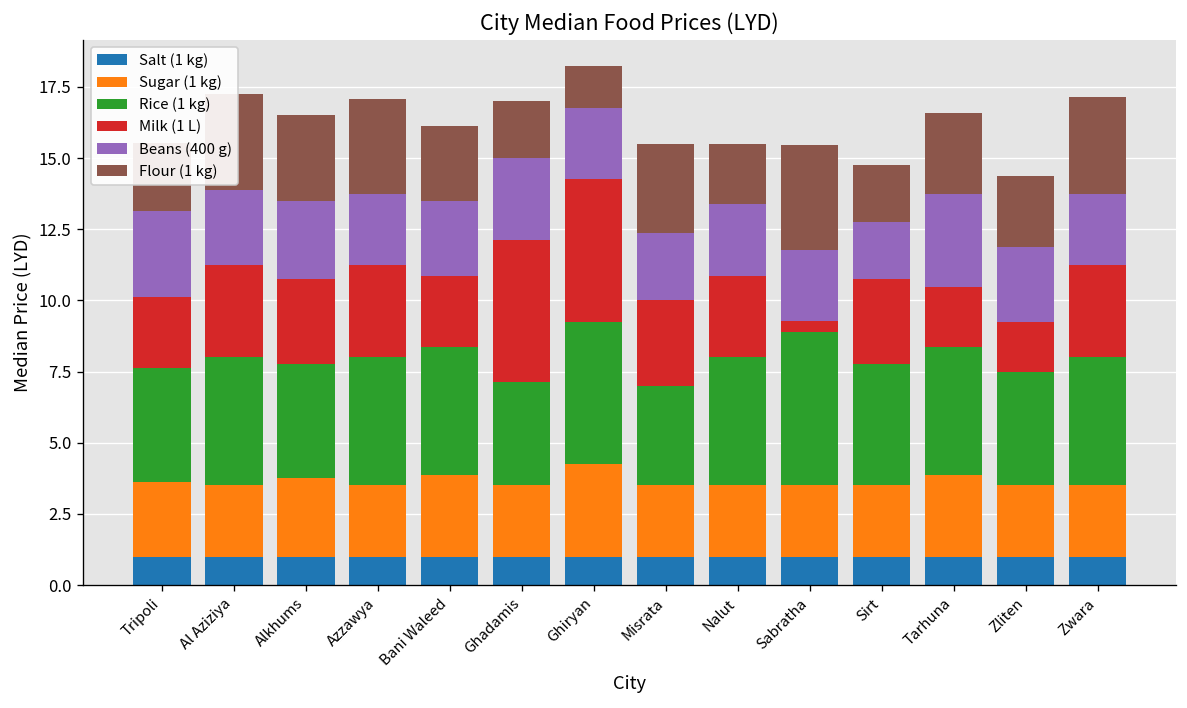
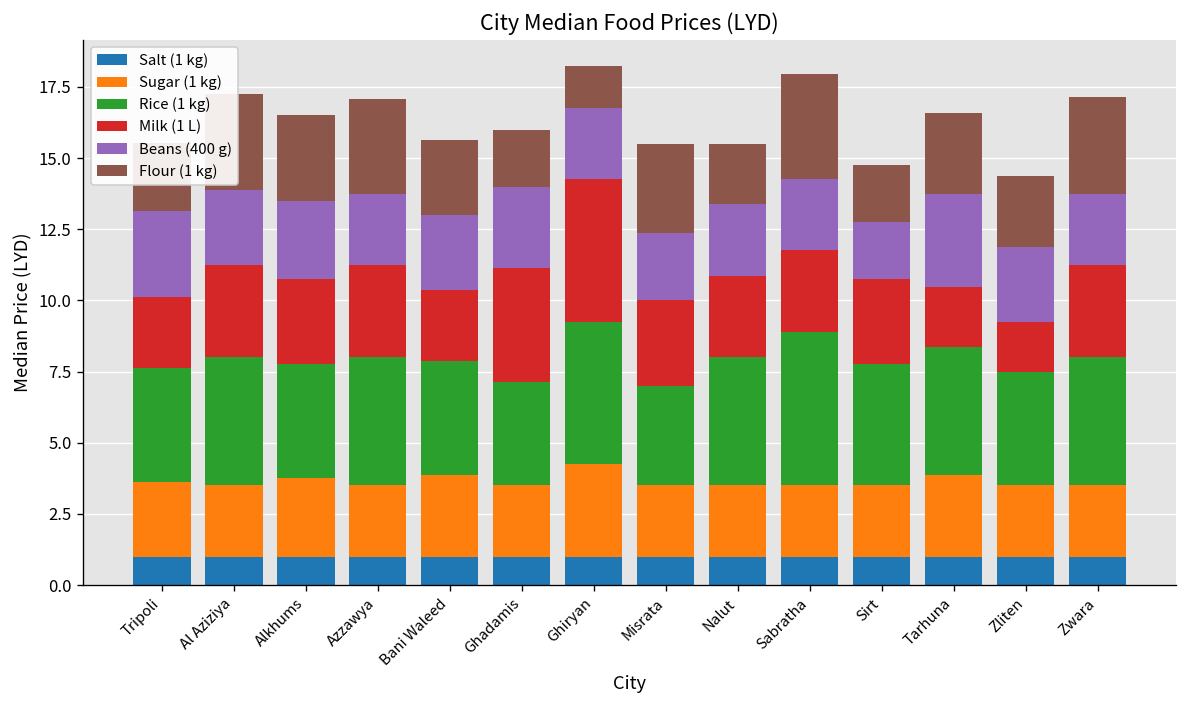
  {
    "Salt (1 kg)": {
      "Tripoli": 1.0,
      "Al Aziziya": 1.0,
      "Alkhums": 1.0,
      "Azzawya": 1.0,
      "Bani Waleed": 1.0,
      "Ghadamis": 1.0,
      "Ghiryan": 1.0,
      "Misrata": 1.0,
      "Nalut": 1.0,
      "Sabratha": 1.0,
      "Sirt": 1.0,
      "Tarhuna": 1.0,
      "Zliten": 1.0,
      "Zwara": 1.0
    },
    "Sugar (1 kg)": {
      "Tripoli": 2.6,
      "Al Aziziya": 2.5,
      "Alkhums": 2.8,
      "Azzawya": 2.5,
      "Bani Waleed": 2.9,
      "Ghadamis": 2.5,
      "Ghiryan": 3.3,
      "Misrata": 2.5,
      "Nalut": 2.5,
      "Sabratha": 2.5,
      "Sirt": 2.5,
      "Tarhuna": 2.9,
      "Zliten": 2.5,
      "Zwara": 2.5
    },
    "Rice (1 kg)": {
      "Tripoli": 4.0,
      "Al Aziziya": 4.5,
      "Alkhums": 4.0,
      "Azzawya": 4.5,
-     "Bani Waleed": 4.5,
+     "Bani Waleed": 4.0,
      "Ghadamis": 3.6,
      "Ghiryan": 5.0,
      "Misrata": 3.5,
      "Nalut": 4.5,
      "Sabratha": 5.4,
      "Sirt": 4.3,
      "Tarhuna": 4.5,
      "Zliten": 4.0,
      "Zwara": 4.5
    },
    "Milk (1 L)": {
      "Tripoli": 2.5,
      "Al Aziziya": 3.3,
      "Alkhums": 3.0,
      "Azzawya": 3.3,
      "Bani Waleed": 2.5,
-     "Ghadamis": 5,
+     "Ghadamis": 4,
      "Ghiryan": 5.0,
      "Misrata": 3.0,
      "Nalut": 2.9,
-     "Sabratha": 0.4,
+     "Sabratha": 2.9,
      "Sirt": 3.0,
      "Tarhuna": 2.1,
      "Zliten": 1.8,
      "Zwara": 3.3
    },
    "Beans (400 g)": {
      "Tripoli": 3.0,
      "Alkhums": 2.8,
      "Azzawya": 2.5,
      "Bani Waleed": 2.6,
      "Ghadamis": 2.9,
      "Ghiryan": 2.5,
      "Misrata": 2.4,
      "Nalut": 2.5,
      "Sabratha": 2.5,
      "Sirt": 2.0,
      "Tarhuna": 3.3,
      "Zliten": 2.6,
      "Zwara": 2.5
    },
    "Flour (1 kg)": {
      "Alkhums": 3.0,
      "Azzawya": 3.3,
      "Bani Waleed": 2.6,
      "Ghadamis": 2.0,
      "Ghiryan": 1.5,
      "Misrata": 3.1,
      "Nalut": 2.1,
      "Sabratha": 3.7,
      "Sirt": 2.0,
      "Tarhuna": 2.9,
      "Zliten": 2.5,
      "Zwara": 3.4
    }
  }
